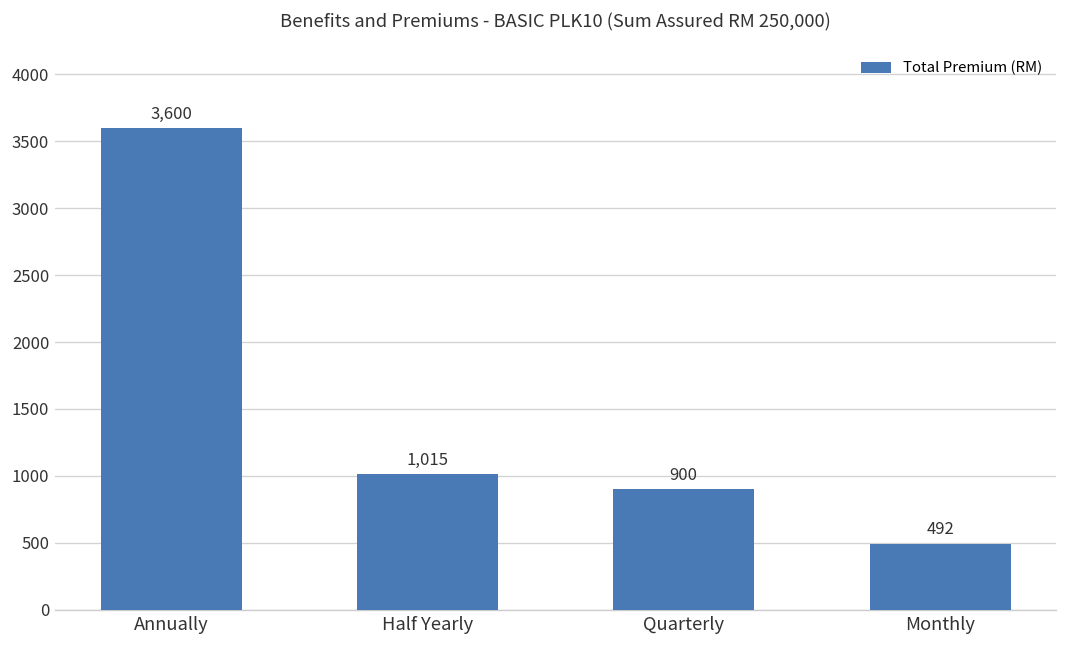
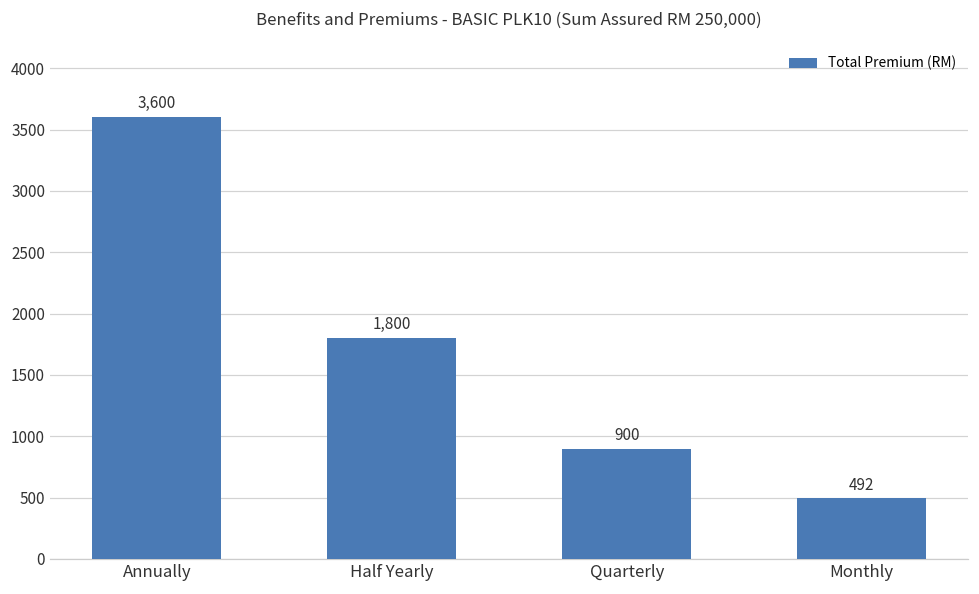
  {
    "Annually": "3,600",
-   "Half Yearly": "1,015",
+   "Half Yearly": "1,800",
    "Quarterly": "900"
  }
